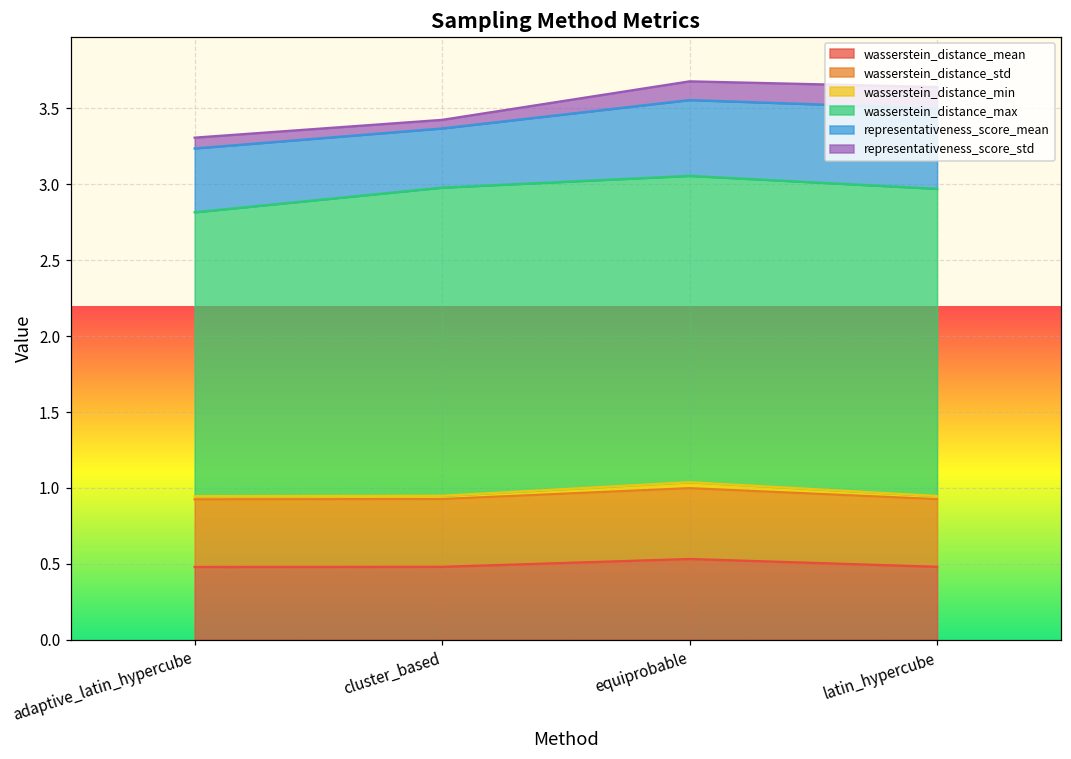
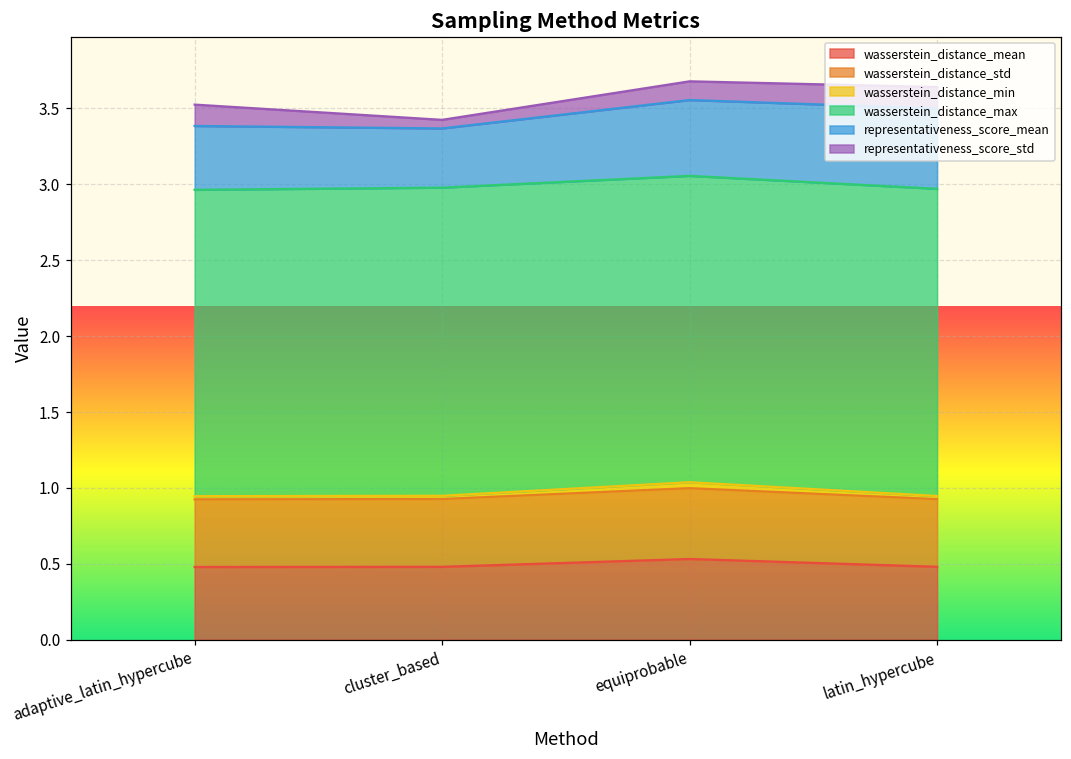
  {
    "wasserstein_distance_min": {
      "adaptive_latin_hypercube": 0.02,
      "cluster_based": 0.02,
      "equiprobable": 0.04,
      "latin_hypercube": 0.02
    },
    "wasserstein_distance_max": {
-     "adaptive_latin_hypercube": 1.87,
+     "adaptive_latin_hypercube": 2.02,
      "cluster_based": 2.03,
      "equiprobable": 2.02,
      "latin_hypercube": 2.02
    },
    "representativeness_score_mean": {
      "adaptive_latin_hypercube": 0.42,
      "cluster_based": 0.39,
      "equiprobable": 0.50
    },
    "representativeness_score_std": {
-     "adaptive_latin_hypercube": 0.07,
+     "adaptive_latin_hypercube": 0.14,
      "cluster_based": 0.06,
      "equiprobable": 0.12
    }
  }
